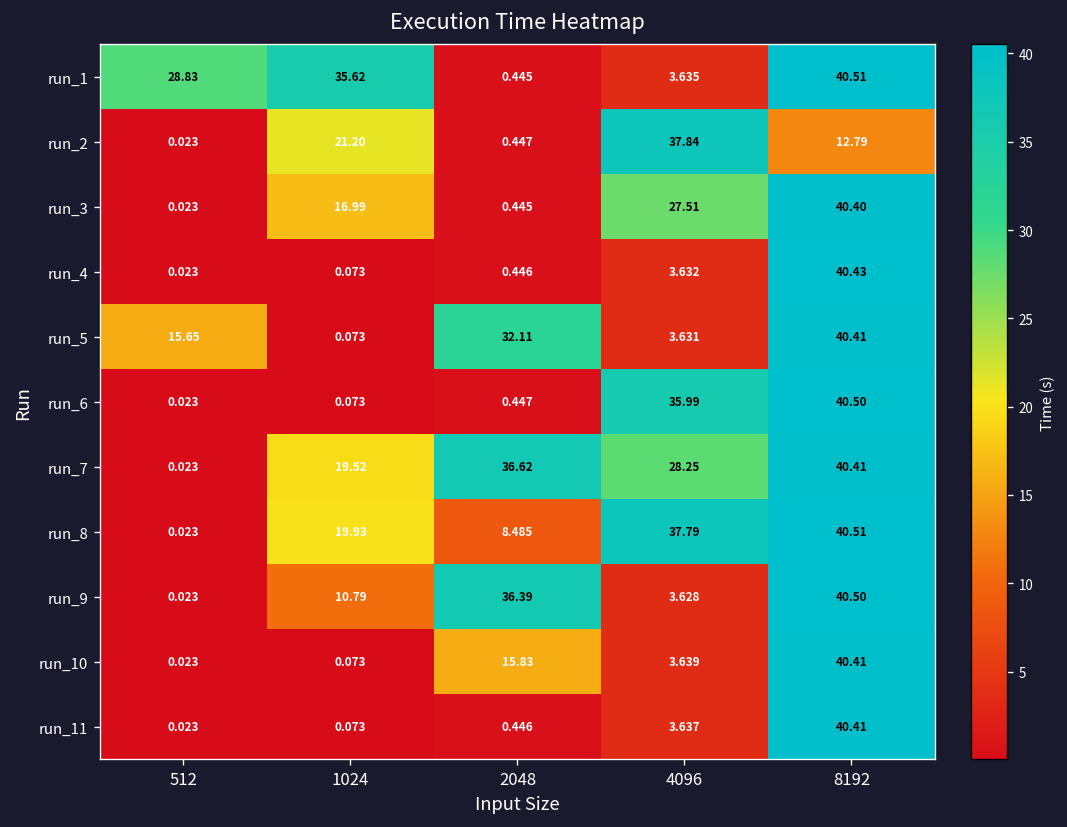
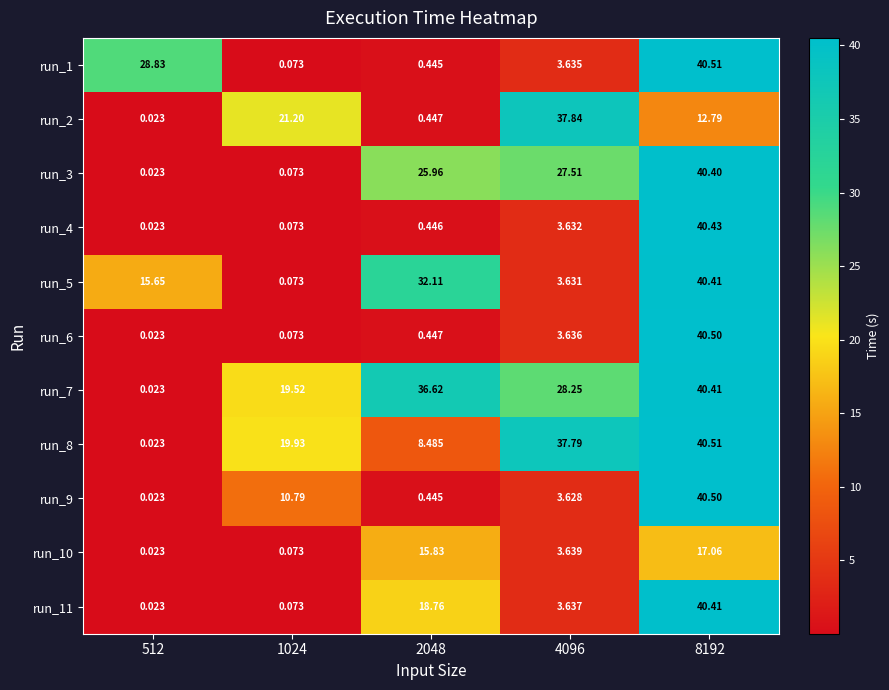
  {
    "run_1": {
      "512": 28.83,
-     "1024": 35.62,
+     "1024": 0.073,
      "2048": 0.445,
      "4096": 3.635,
      "8192": 40.51
    },
    "run_2": {
      "512": 0.023,
      "1024": 21.20,
      "2048": 0.447,
      "4096": 37.84,
      "8192": 12.79
    },
    "run_3": {
      "512": 0.023,
-     "1024": 16.99,
-     "2048": 0.445,
+     "1024": 0.073,
+     "2048": 25.96,
      "4096": 27.51,
      "8192": 40.40
    },
    "run_4": {
      "512": 0.023,
      "1024": 0.073,
      "2048": 0.446,
      "4096": 3.632,
      "8192": 40.43
    },
    "run_5": {
      "512": 15.65,
      "1024": 0.073,
      "2048": 32.11,
      "4096": 3.631,
      "8192": 40.41
    },
    "run_6": {
      "512": 0.023,
      "1024": 0.073,
      "2048": 0.447,
-     "4096": 35.99,
+     "4096": 3.636,
      "8192": 40.50
    },
    "run_7": {
      "512": 0.023,
      "1024": 19.52,
      "2048": 36.62,
      "4096": 28.25,
      "8192": 40.41
    },
    "run_8": {
      "512": 0.023,
      "1024": 19.93,
      "2048": 8.485,
      "4096": 37.79,
      "8192": 40.51
    },
    "run_9": {
      "512": 0.023,
      "1024": 10.79,
-     "2048": 36.39,
+     "2048": 0.445,
      "4096": 3.628,
      "8192": 40.50
    },
    "run_10": {
      "512": 0.023,
      "1024": 0.073,
      "2048": 15.83,
      "4096": 3.639,
-     "8192": 40.41
+     "8192": 17.06
    },
    "run_11": {
      "512": 0.023,
      "1024": 0.073,
-     "2048": 0.446,
+     "2048": 18.76,
      "4096": 3.637,
      "8192": 40.41
    }
  }
